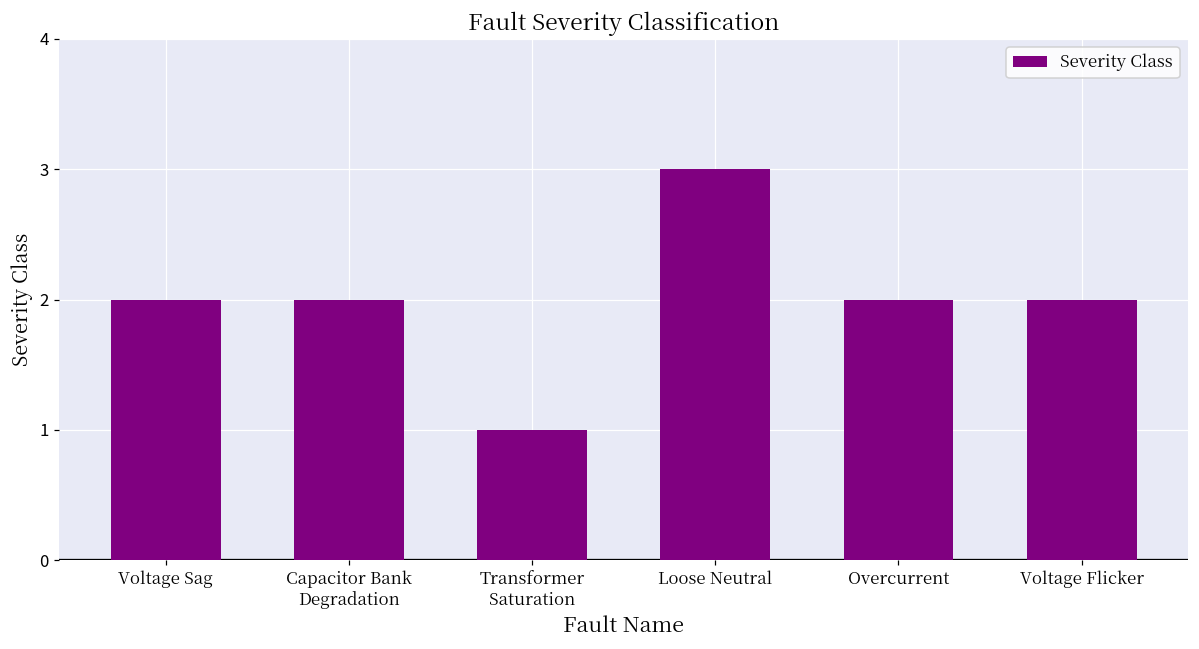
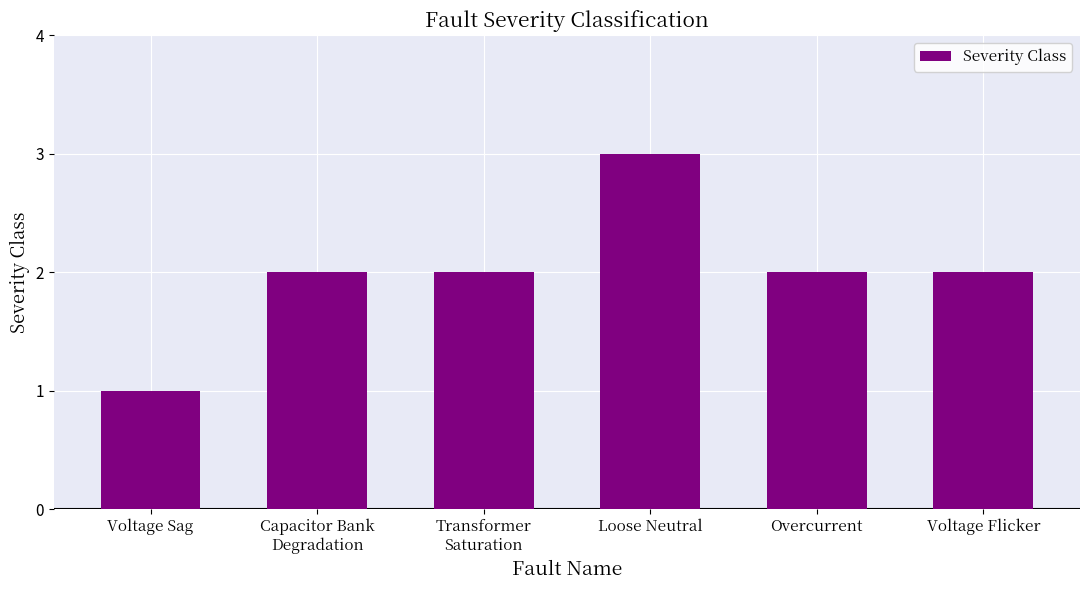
  {
-   "Voltage Sag": 2,
+   "Voltage Sag": 1,
    "Capacitor Bank Degradation": 2,
-   "Transformer Saturation": 1,
+   "Transformer Saturation": 2,
    "Loose Neutral": 3,
    "Overcurrent": 2,
    "Voltage Flicker": 2
  }
